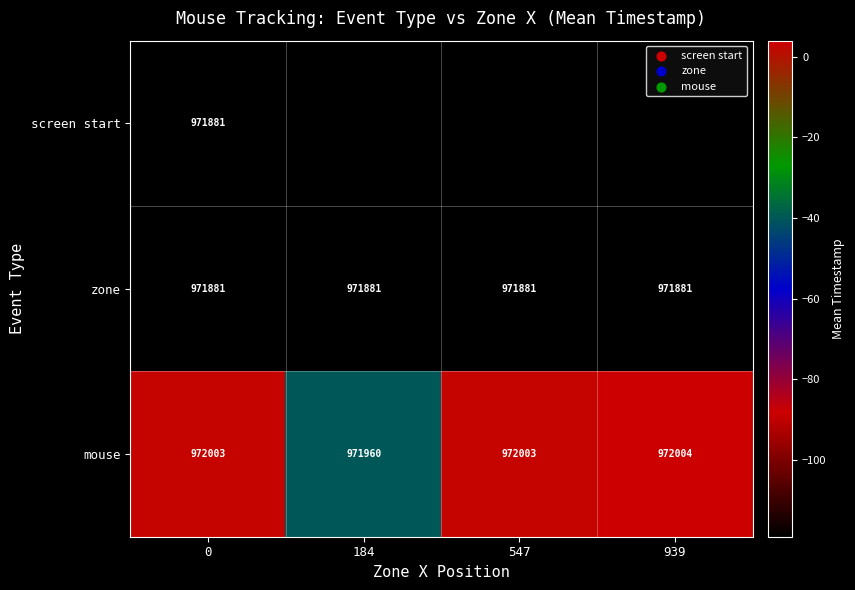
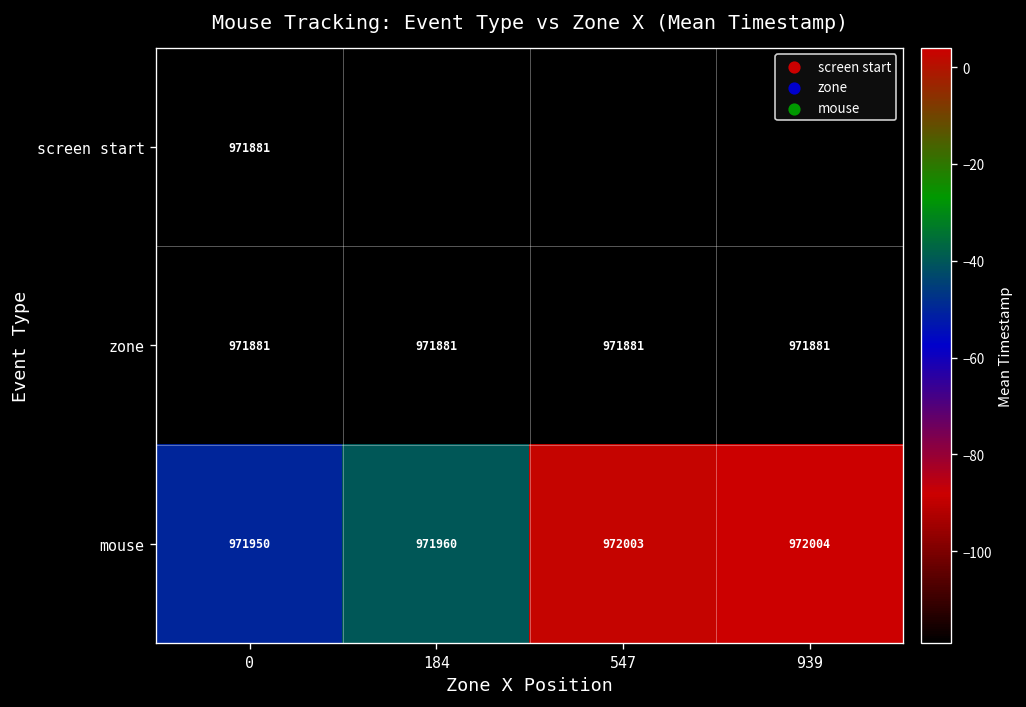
  {
    "screen start": {
      "0": 971881
    },
    "zone": {
      "0": 971881,
      "184": 971881,
      "547": 971881,
      "939": 971881
    },
    "mouse": {
-     "0": 972003,
+     "0": 971950,
      "184": 971960,
      "547": 972003,
      "939": 972004
    }
  }
